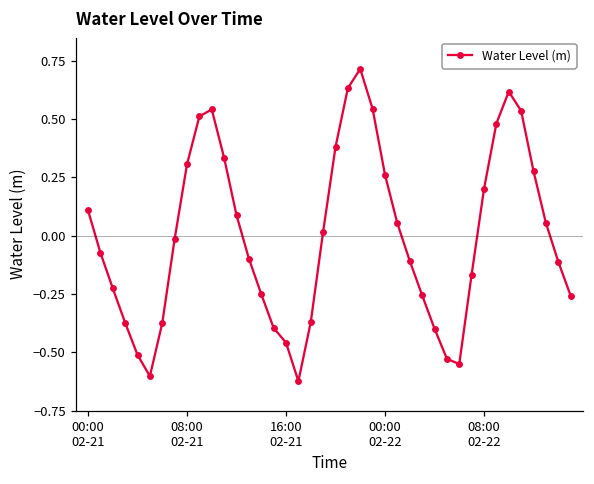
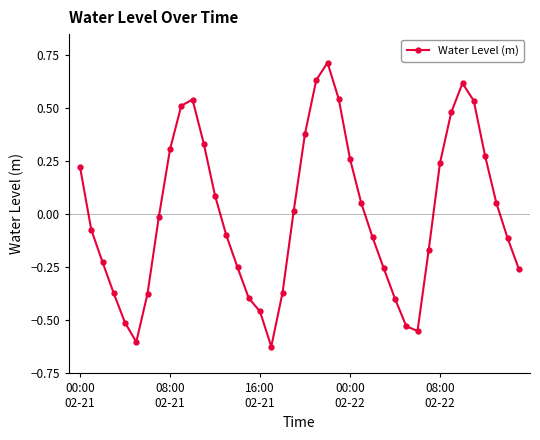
  {
-   "00:00 02-21": 0.11,
+   "00:00 02-21": 0.22,
    "08:00 02-21": 0.31,
    "16:00 02-21": -0.46,
    "00:00 02-22": 0.26,
-   "08:00 02-22": 0.20
+   "08:00 02-22": 0.24
  }
